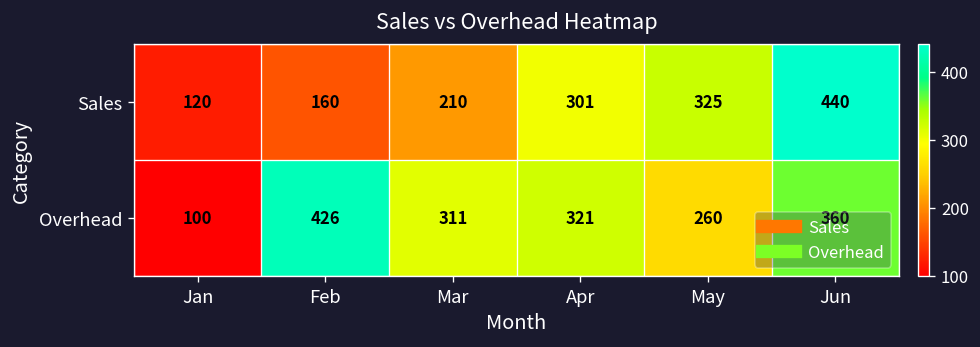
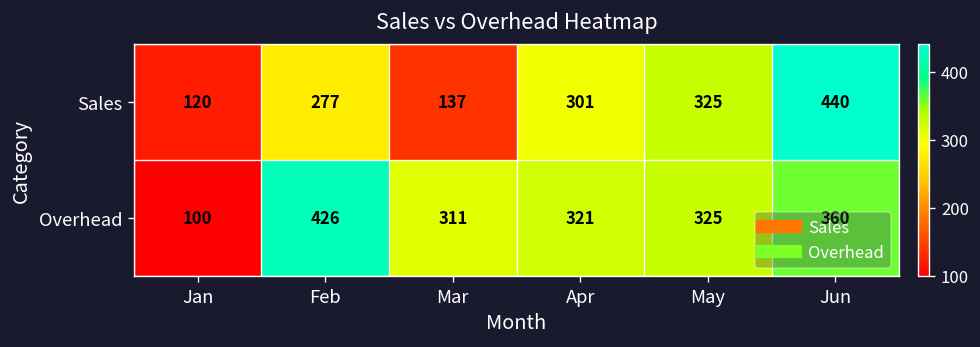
  {
    "Sales": {
      "Jan": 120,
-     "Feb": 160,
-     "Mar": 210,
+     "Feb": 277,
+     "Mar": 137,
      "Apr": 301,
      "May": 325,
      "Jun": 440
    },
    "Overhead": {
      "Jan": 100,
      "Feb": 426,
      "Mar": 311,
      "Apr": 321,
-     "May": 260
+     "May": 325
    }
  }
